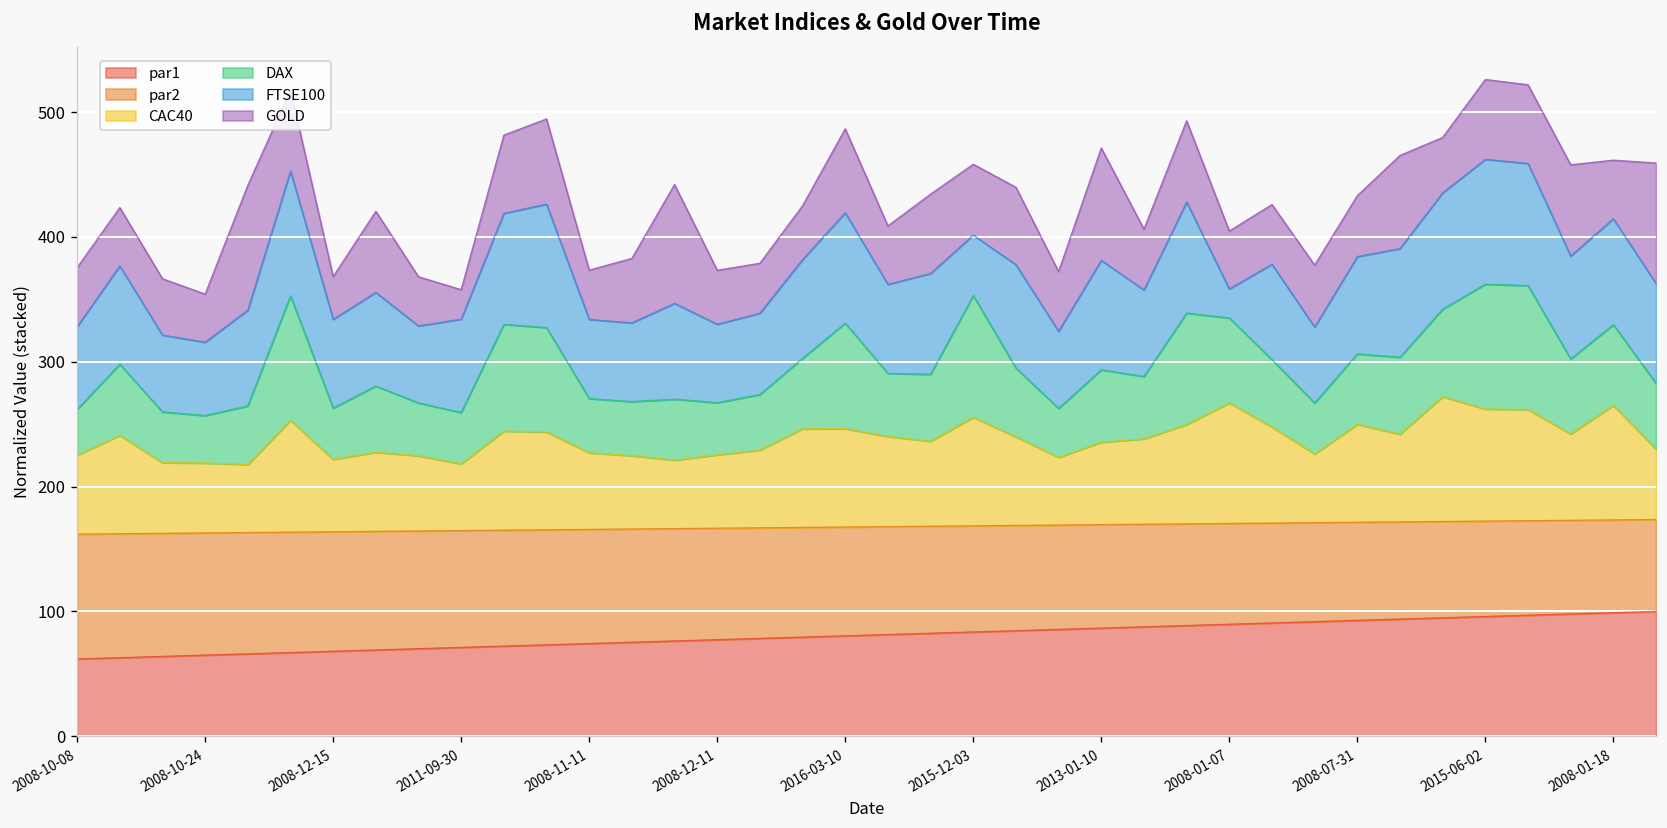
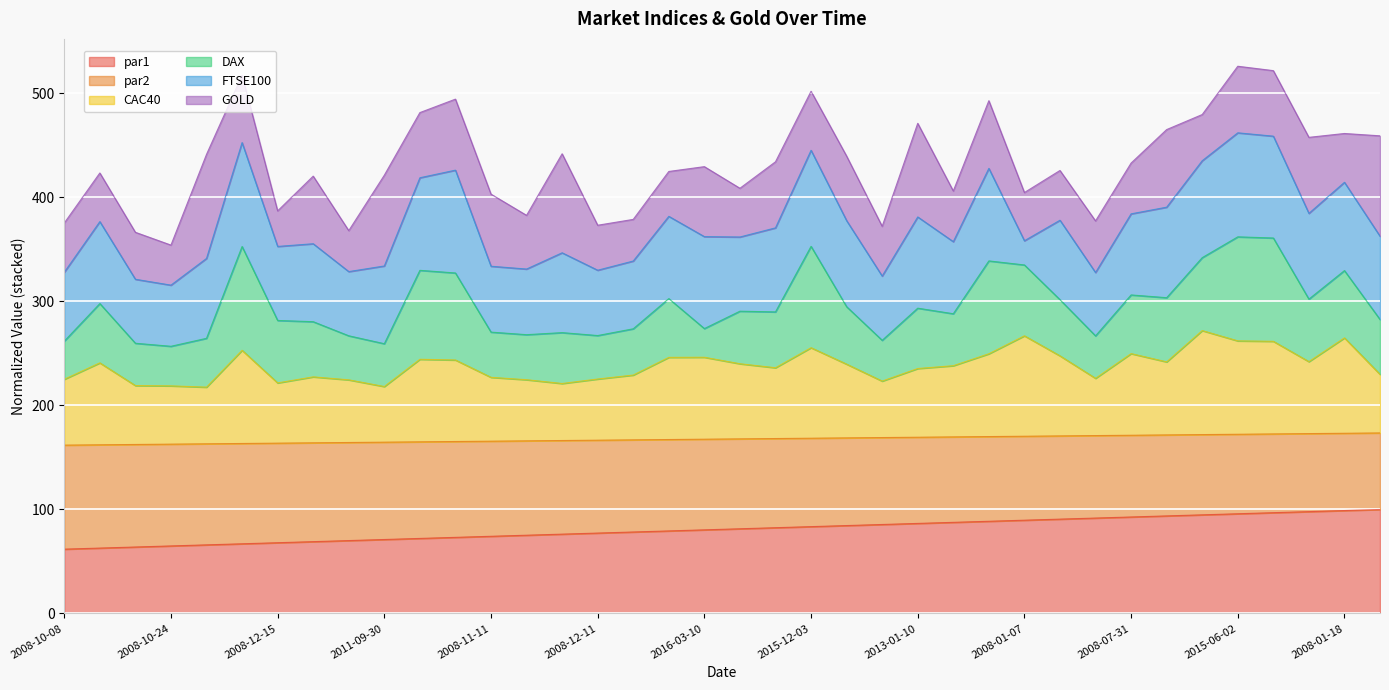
  {
    "DAX": {
      "2008-10-08": 37,
      "2008-10-24": 38,
-     "2008-12-15": 41,
+     "2008-12-15": 60,
      "2011-09-30": 41,
      "2008-11-11": 43,
      "2008-12-11": 42,
-     "2016-03-10": 85,
+     "2016-03-10": 28,
      "2015-12-03": 97,
      "2013-01-10": 58,
      "2008-01-07": 68,
      "2008-07-31": 56,
      "2015-06-02": 100,
      "2008-01-18": 65
    },
    "FTSE100": {
      "2008-10-08": 66,
      "2008-10-24": 59,
      "2008-12-15": 71,
      "2011-09-30": 75,
      "2008-11-11": 63,
      "2008-12-11": 63,
      "2016-03-10": 88,
-     "2015-12-03": 48,
+     "2015-12-03": 92,
      "2013-01-10": 88,
      "2008-01-07": 23,
      "2008-07-31": 78,
      "2015-06-02": 100,
      "2008-01-18": 85
    },
    "GOLD": {
      "2008-10-08": 47,
      "2008-10-24": 38,
      "2008-12-15": 34,
-     "2011-09-30": 24,
-     "2008-11-11": 40,
+     "2011-09-30": 87,
+     "2008-11-11": 69,
      "2008-12-11": 43,
      "2016-03-10": 67,
      "2015-12-03": 57,
      "2013-01-10": 90,
      "2008-01-07": 46,
      "2008-07-31": 49,
      "2015-06-02": 64,
      "2008-01-18": 47
    }
  }
